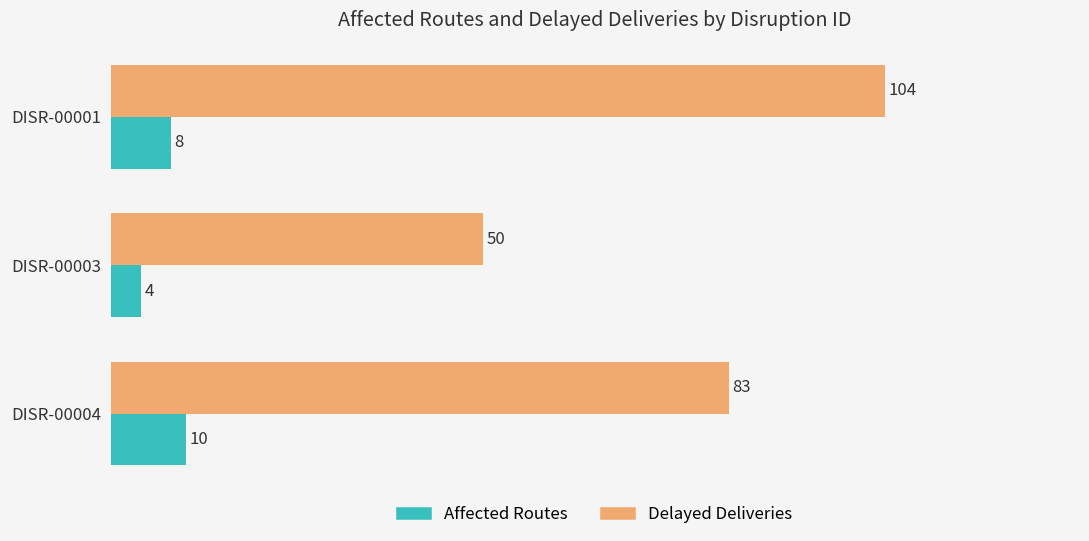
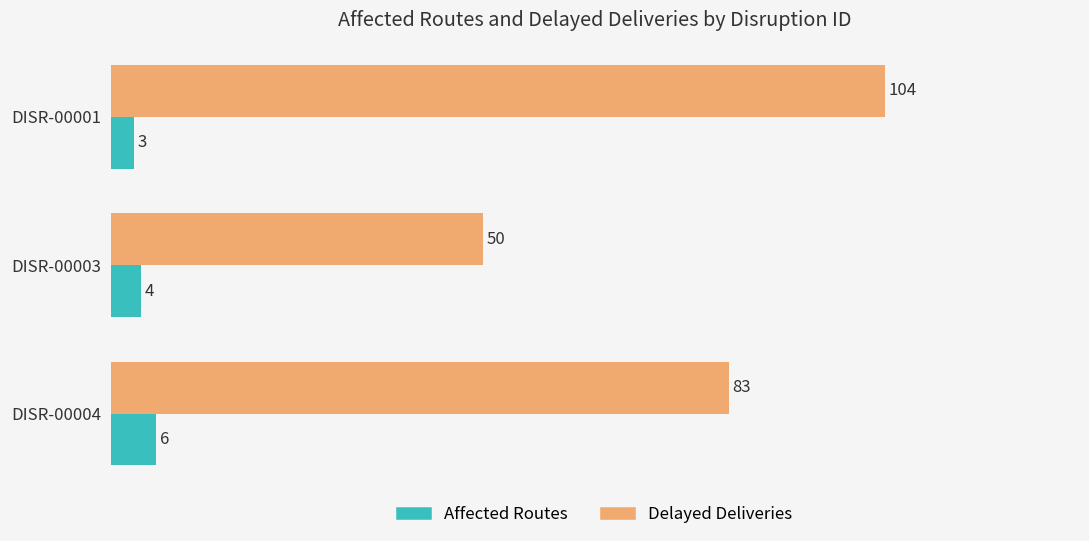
  {
    "Affected Routes": {
-     "DISR-00001": 8,
+     "DISR-00001": 3,
      "DISR-00003": 4,
-     "DISR-00004": 10
+     "DISR-00004": 6
    },
    "Delayed Deliveries": {
      "DISR-00001": 104,
      "DISR-00003": 50,
      "DISR-00004": 83
    }
  }
